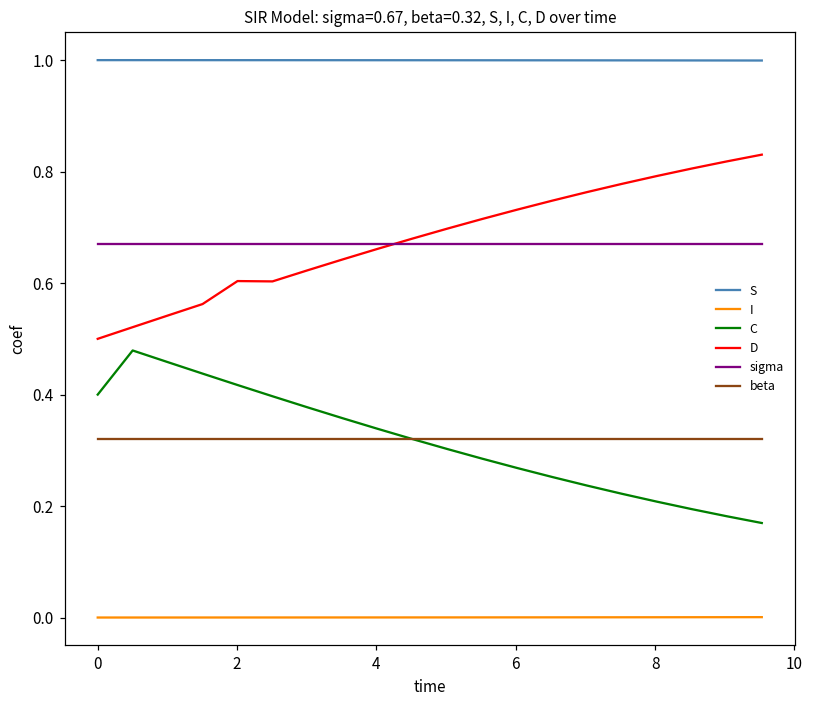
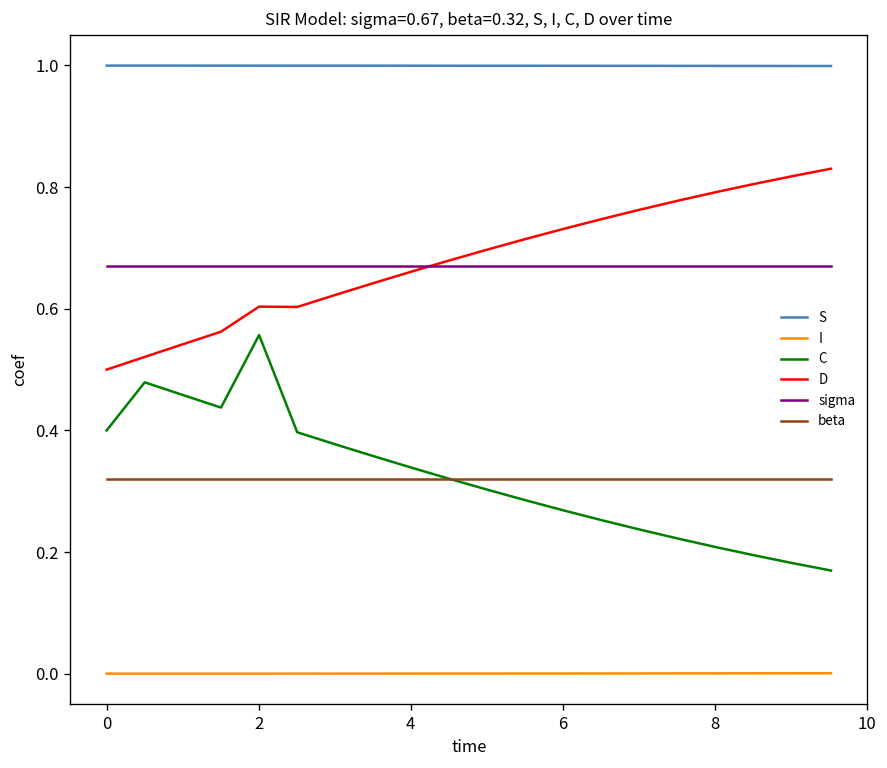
  {
    "S": {
      "0": 1.00,
      "2": 1.00
    },
    "I": {
      "0": 0.00,
      "2": 0.00
    },
    "C": {
      "0": 0.40,
-     "2": 0.42
+     "2": 0.56
    },
    "D": {
      "0": 0.50,
      "2": 0.60
    },
    "sigma": {
      "0": 0.67,
      "2": 0.67
    },
    "beta": {
      "0": 0.32,
      "2": 0.32
    }
  }
